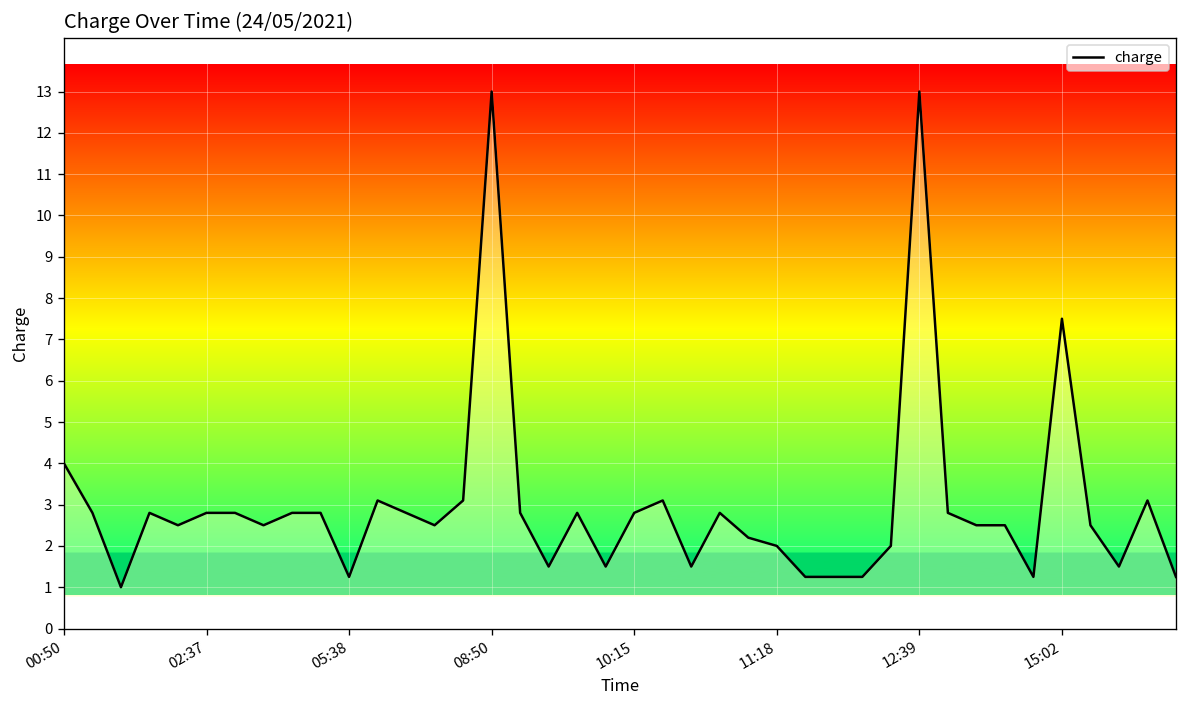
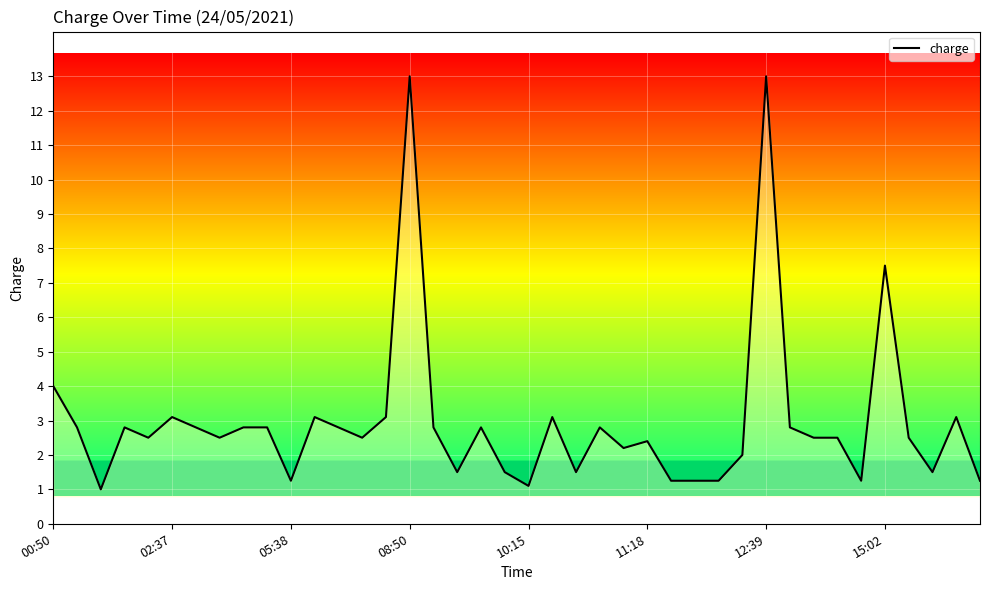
  {
    "00:50": 4.0,
-   "02:37": 2.8,
+   "02:37": 3.1,
    "05:38": 1.3,
    "08:50": 13.0,
-   "10:15": 2.8,
-   "11:18": 2.0,
+   "10:15": 1.1,
+   "11:18": 2.4,
    "12:39": 13.0,
    "15:02": 7.5
  }
